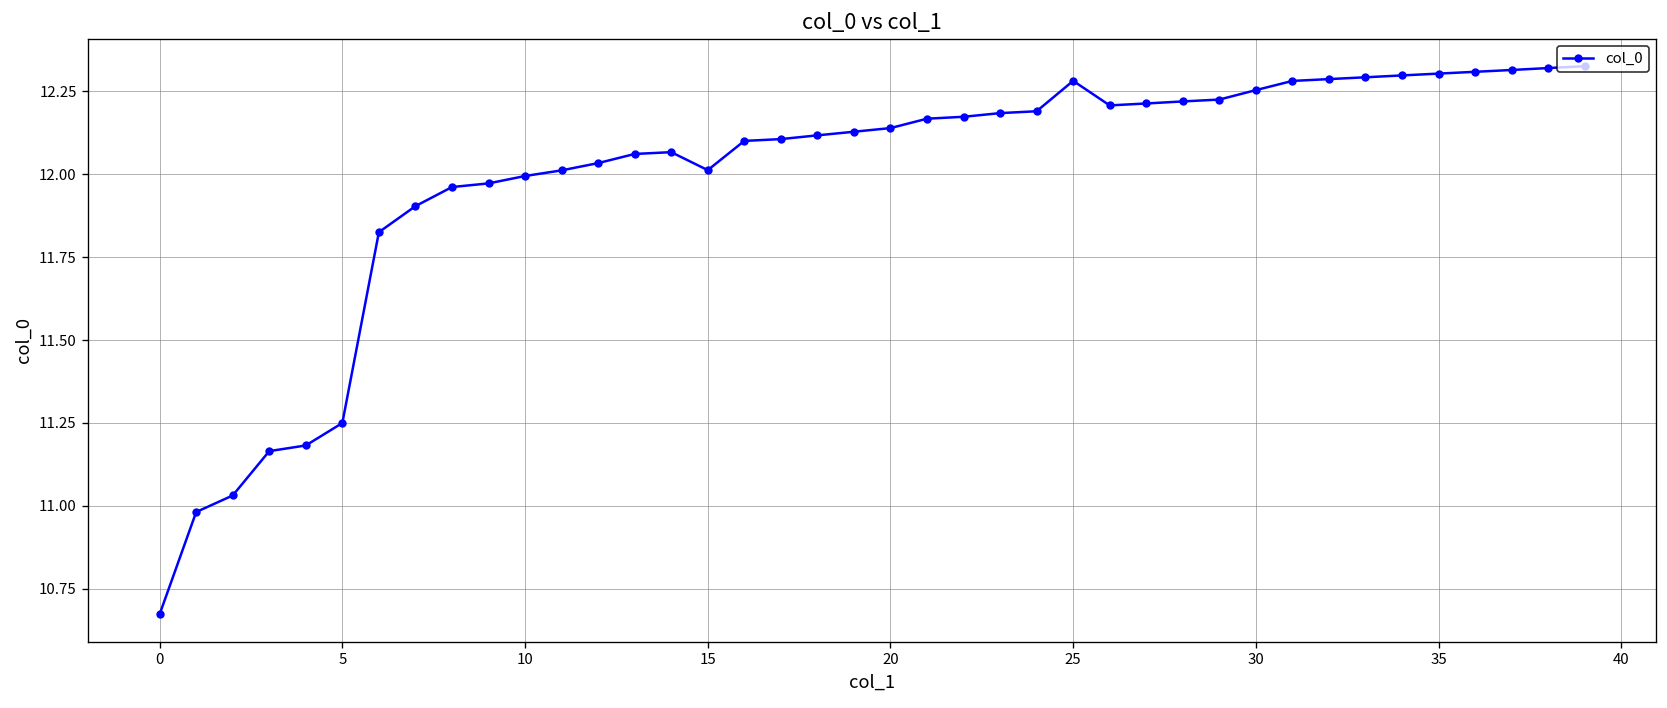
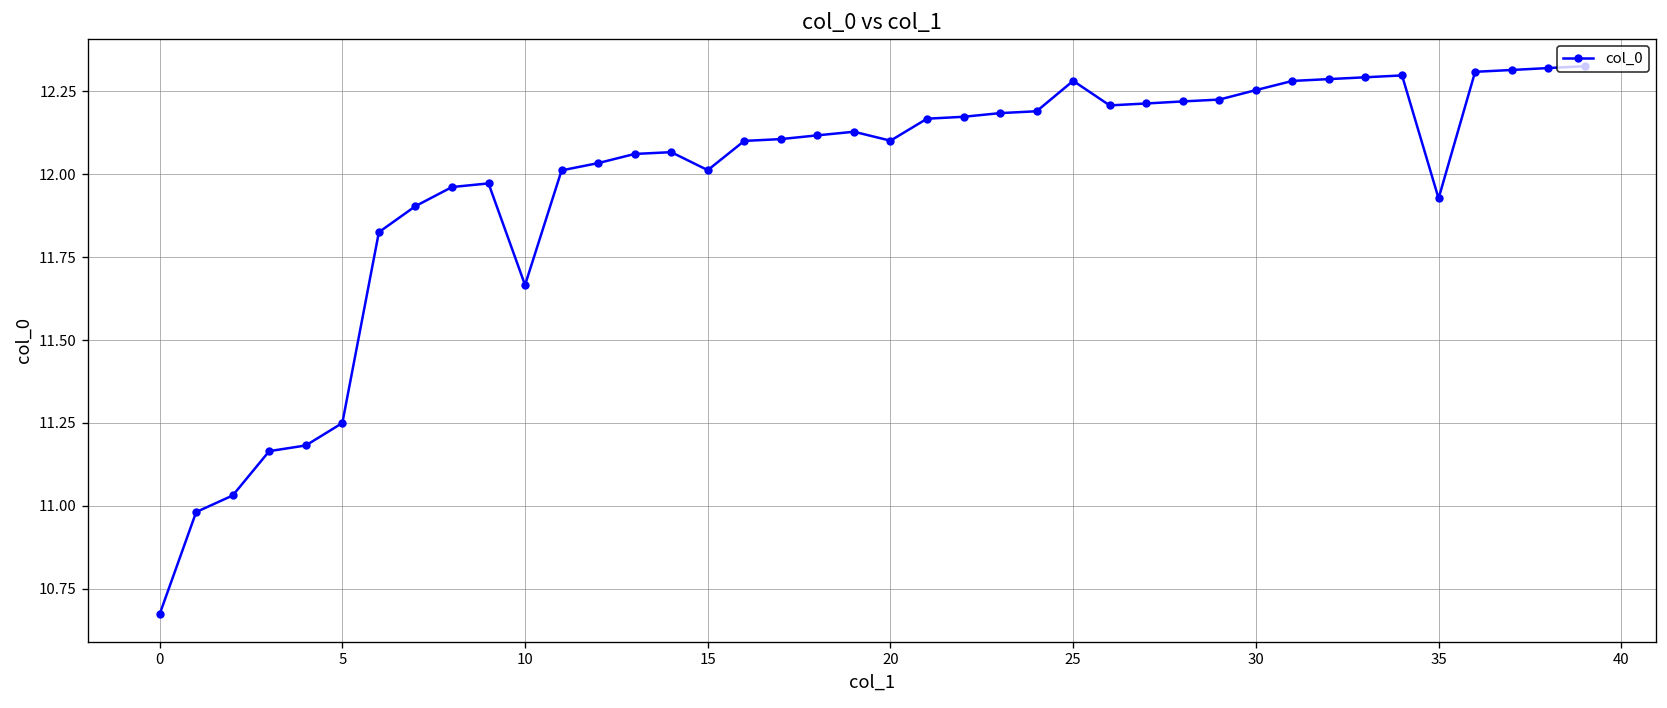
  {
    "0": 10.67,
    "5": 11.25,
-   "10": 11.99,
+   "10": 11.67,
    "15": 12.01,
-   "20": 12.14,
+   "20": 12.10,
    "25": 12.28,
    "30": 12.25,
-   "35": 12.30
+   "35": 11.93
  }
